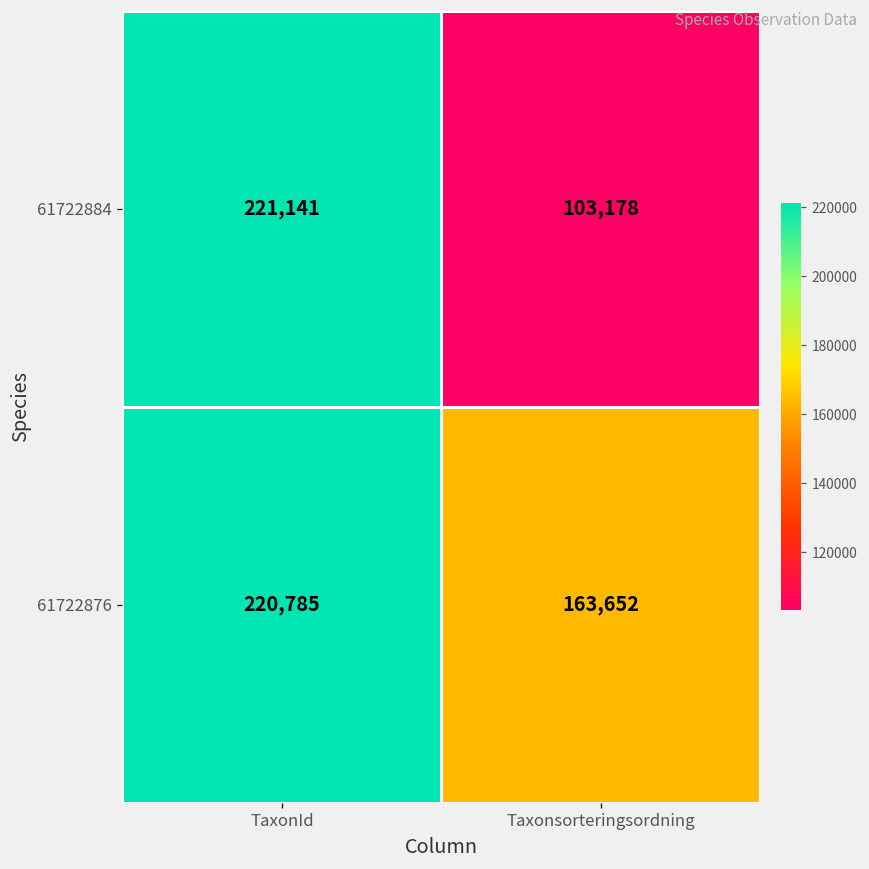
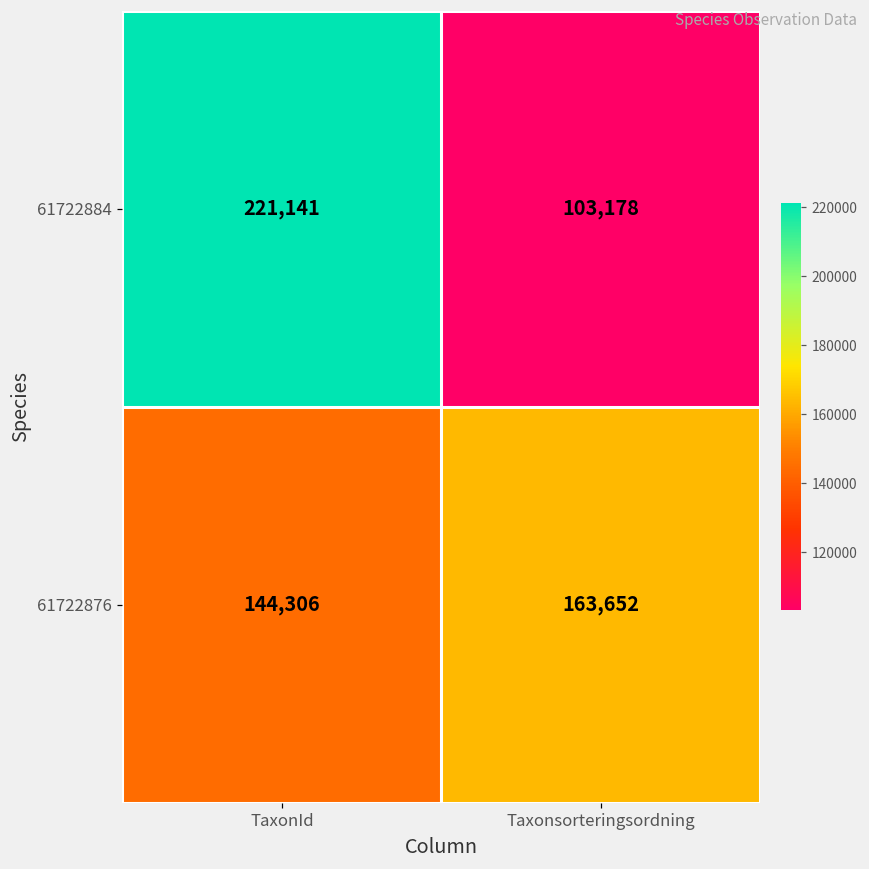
  {
    "61722884": {
      "TaxonId": "221,141",
      "Taxonsorteringsordning": "103,178"
    },
    "61722876": {
-     "TaxonId": "220,785",
+     "TaxonId": "144,306",
      "Taxonsorteringsordning": "163,652"
    }
  }
